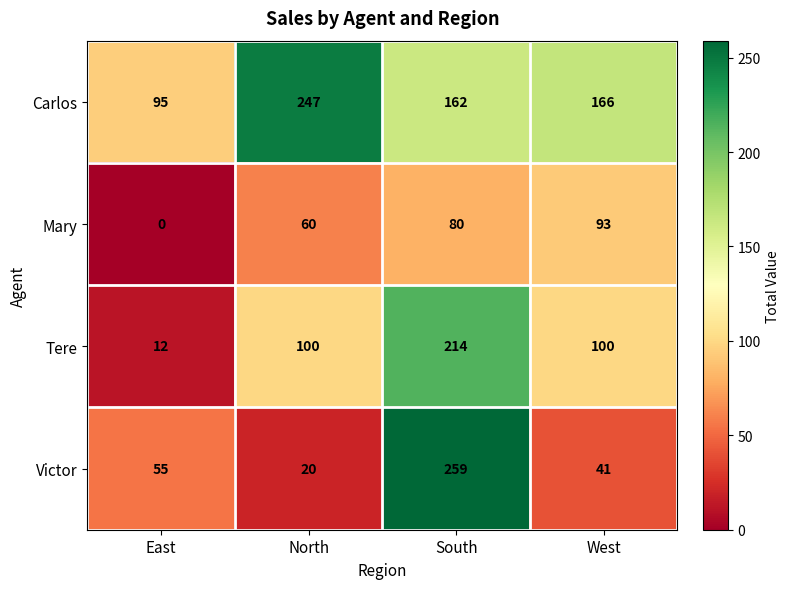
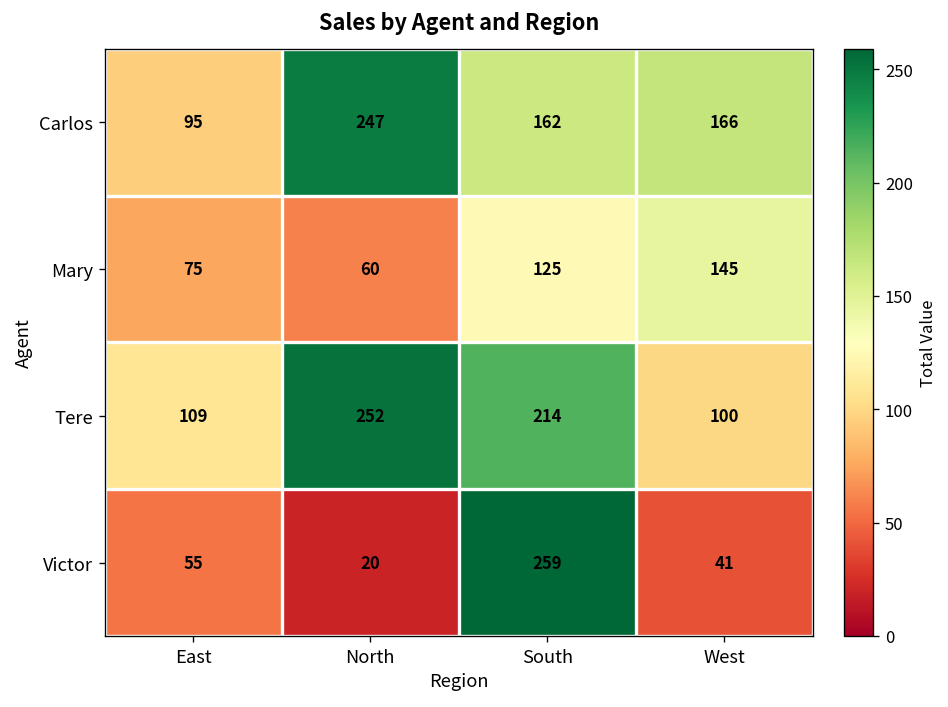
  {
    "Carlos": {
      "East": 95,
      "North": 247,
      "South": 162,
      "West": 166
    },
    "Mary": {
-     "East": 0,
+     "East": 75,
      "North": 60,
-     "South": 80,
-     "West": 93
+     "South": 125,
+     "West": 145
    },
    "Tere": {
-     "East": 12,
-     "North": 100,
+     "East": 109,
+     "North": 252,
      "South": 214,
      "West": 100
    },
    "Victor": {
      "East": 55,
      "North": 20,
      "South": 259,
      "West": 41
    }
  }
